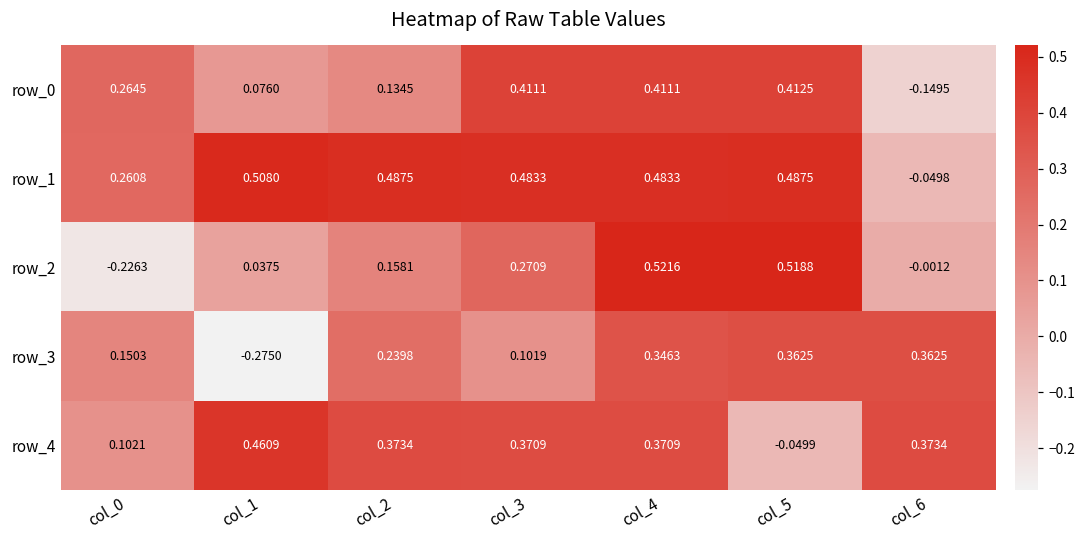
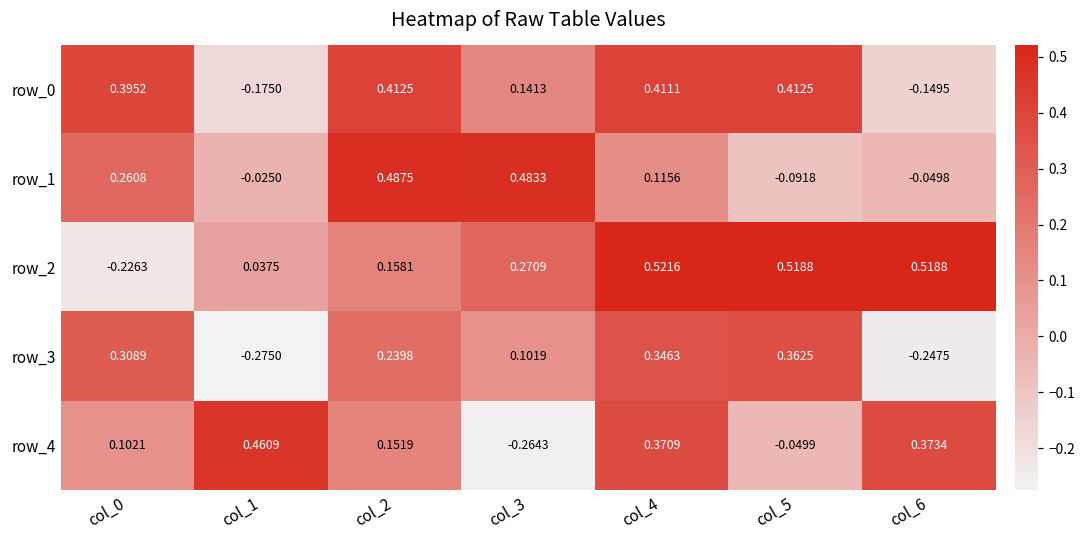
  {
    "row_0": {
-     "col_0": 0.2645,
-     "col_1": 0.0760,
-     "col_2": 0.1345,
-     "col_3": 0.4111,
+     "col_0": 0.3952,
+     "col_1": -0.1750,
+     "col_2": 0.4125,
+     "col_3": 0.1413,
      "col_4": 0.4111,
      "col_5": 0.4125,
      "col_6": -0.1495
    },
    "row_1": {
      "col_0": 0.2608,
-     "col_1": 0.5080,
+     "col_1": -0.0250,
      "col_2": 0.4875,
      "col_3": 0.4833,
-     "col_4": 0.4833,
-     "col_5": 0.4875,
+     "col_4": 0.1156,
+     "col_5": -0.0918,
      "col_6": -0.0498
    },
    "row_2": {
      "col_0": -0.2263,
      "col_1": 0.0375,
      "col_2": 0.1581,
      "col_3": 0.2709,
      "col_4": 0.5216,
      "col_5": 0.5188,
-     "col_6": -0.0012
+     "col_6": 0.5188
    },
    "row_3": {
-     "col_0": 0.1503,
+     "col_0": 0.3089,
      "col_1": -0.2750,
      "col_2": 0.2398,
      "col_3": 0.1019,
      "col_4": 0.3463,
      "col_5": 0.3625,
-     "col_6": 0.3625
+     "col_6": -0.2475
    },
    "row_4": {
      "col_0": 0.1021,
      "col_1": 0.4609,
-     "col_2": 0.3734,
-     "col_3": 0.3709,
+     "col_2": 0.1519,
+     "col_3": -0.2643,
      "col_4": 0.3709,
      "col_5": -0.0499,
      "col_6": 0.3734
    }
  }
